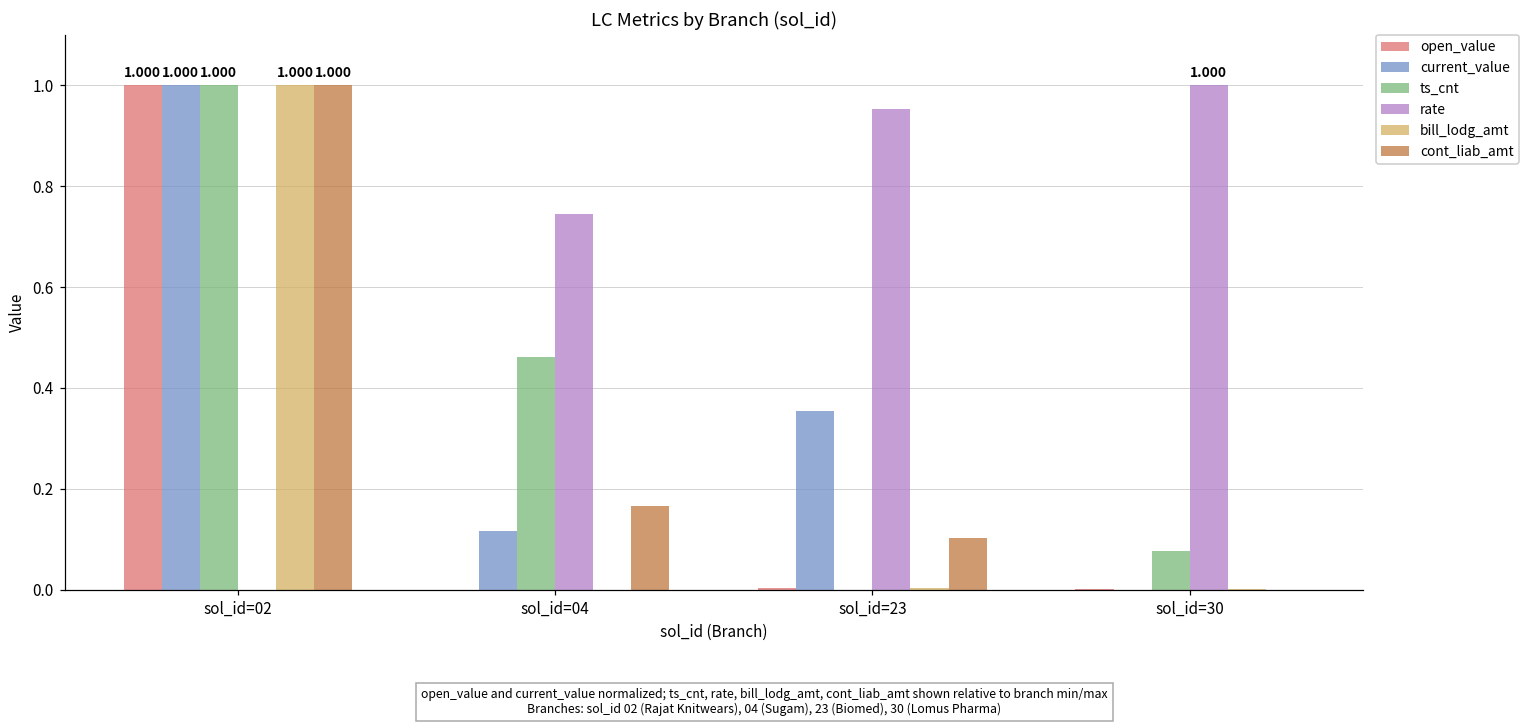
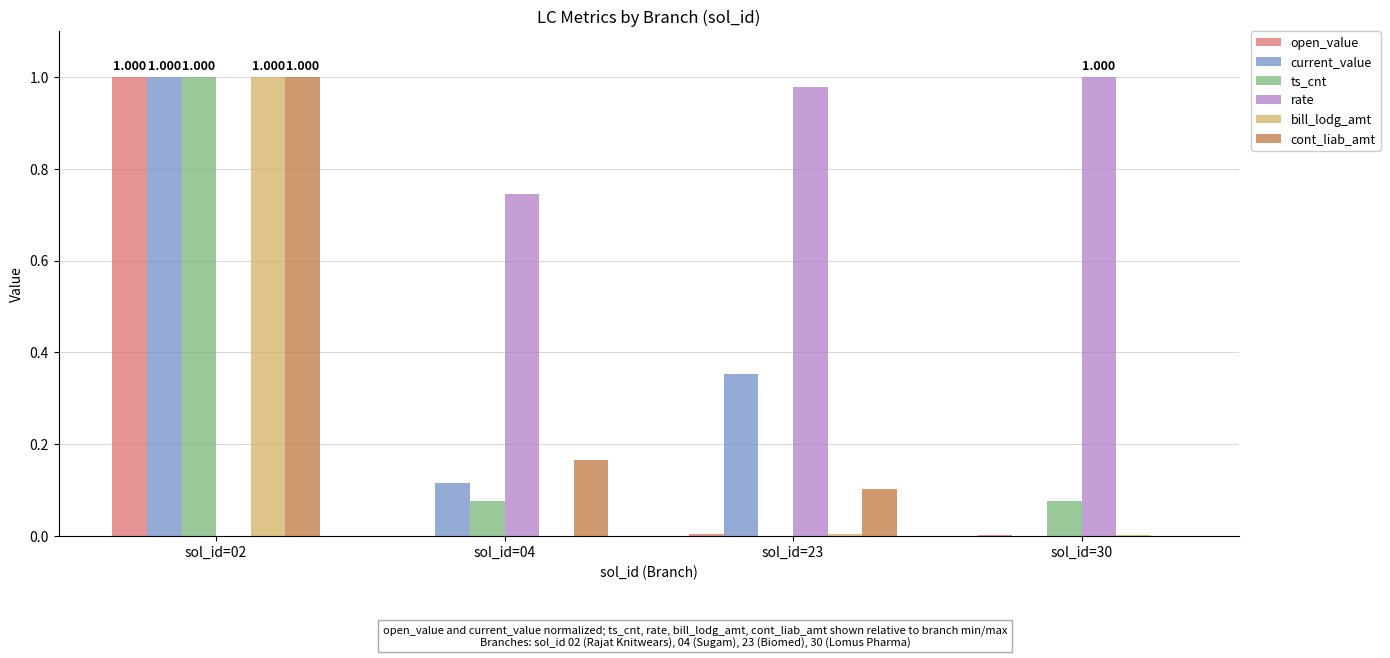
  {
    "current_value": {
      "sol_id=02": 1.000
    },
    "ts_cnt": {
-     "sol_id=04": 0.46,
+     "sol_id=04": 0.08,
      "sol_id=23": 0.00,
      "sol_id=30": 0.08
    },
    "rate": {
      "sol_id=02": 0.00,
      "sol_id=04": 0.75,
-     "sol_id=23": 0.95
+     "sol_id=23": 0.98
    },
    "bill_lodg_amt": {
      "sol_id=02": 1.000
    }
  }
